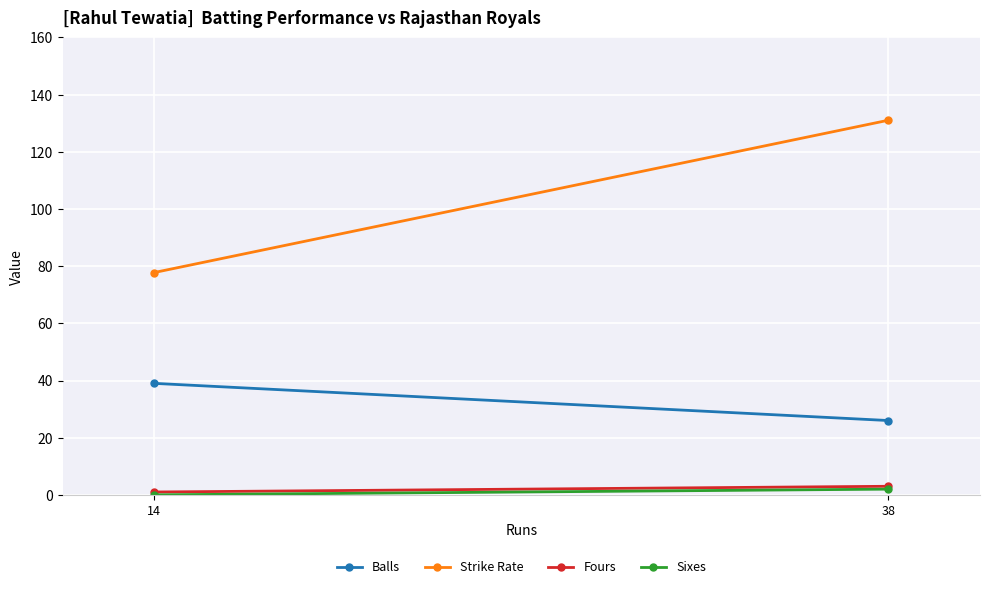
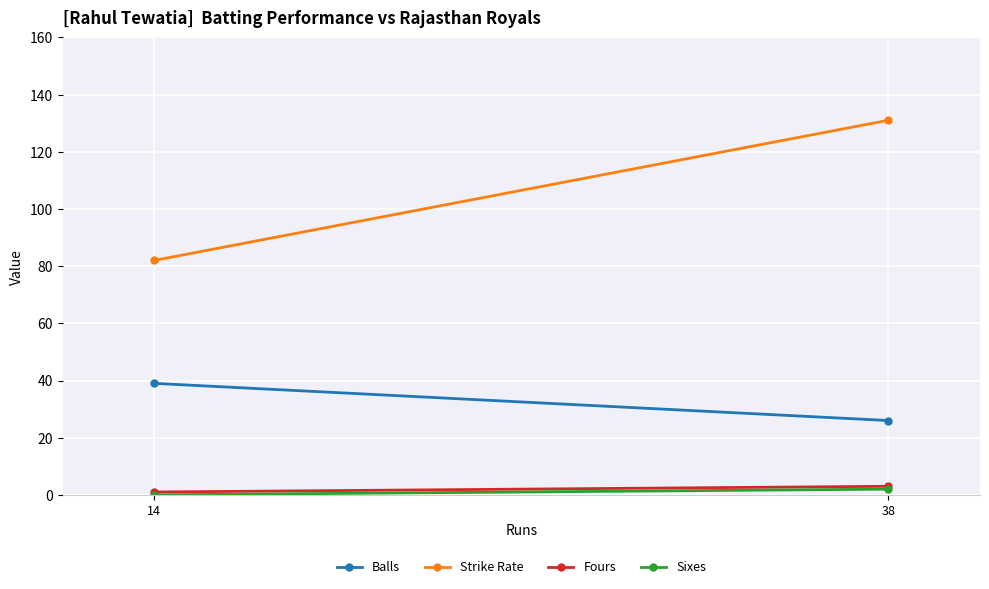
  {
    "Balls": {
      "14": 39,
      "38": 26
    },
    "Strike Rate": {
-     "14": 78,
+     "14": 82,
      "38": 131
    },
    "Fours": {
      "14": 1,
      "38": 3
    },
    "Sixes": {
      "14": 0,
      "38": 2
    }
  }
